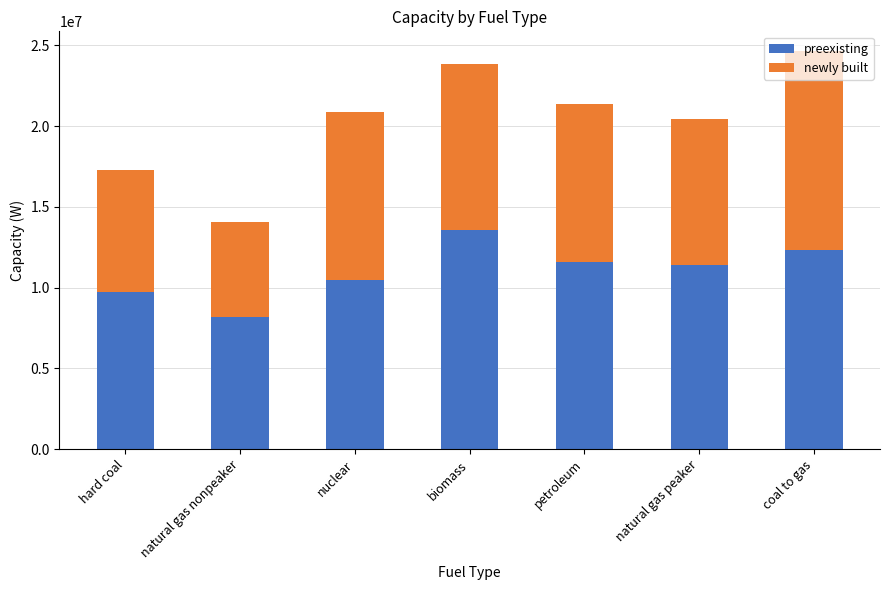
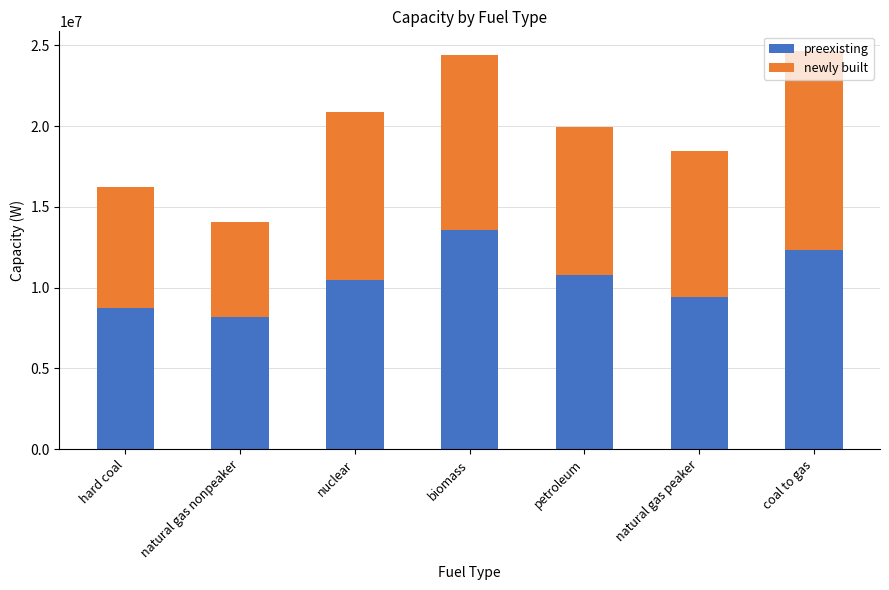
  {
    "preexisting": {
-     "hard coal": 9700000,
+     "hard coal": 8700000,
      "natural gas nonpeaker": 8200000,
      "nuclear": 10500000,
      "biomass": 13500000,
-     "petroleum": 11600000,
-     "natural gas peaker": 11400000,
+     "petroleum": 10800000,
+     "natural gas peaker": 9400000,
      "coal to gas": 12300000
    },
    "newly built": {
      "hard coal": 7500000,
      "natural gas nonpeaker": 5900000,
      "nuclear": 10400000,
-     "biomass": 10300000,
-     "petroleum": 9700000,
+     "biomass": 10800000,
+     "petroleum": 9100000,
      "natural gas peaker": 9000000
    }
  }
